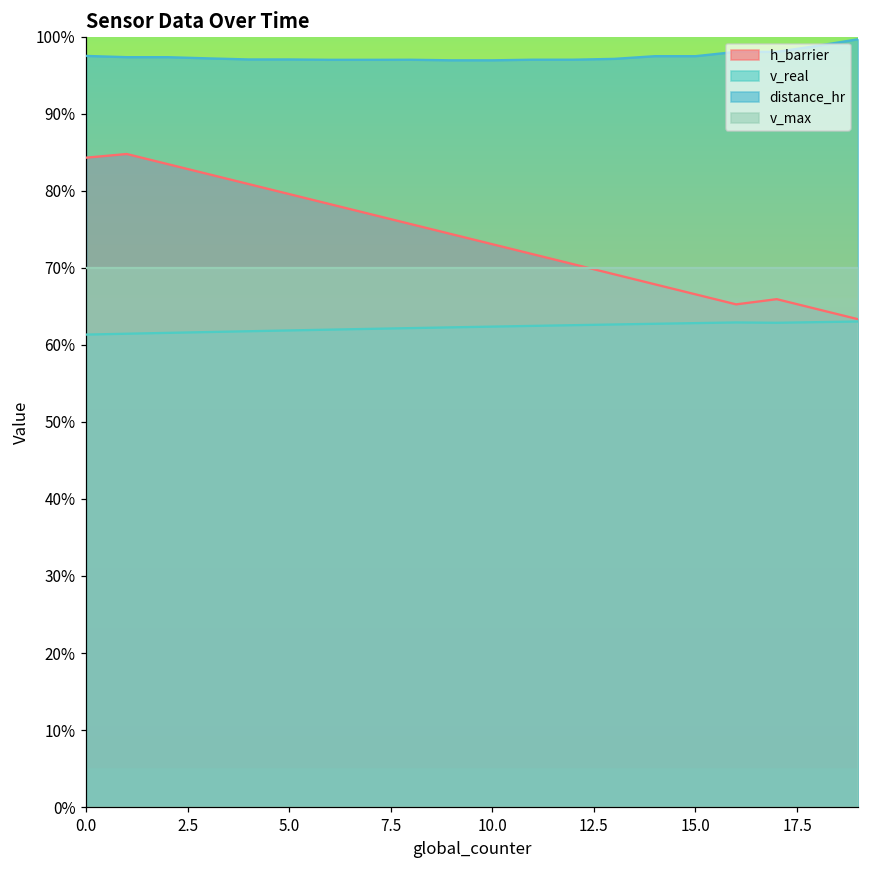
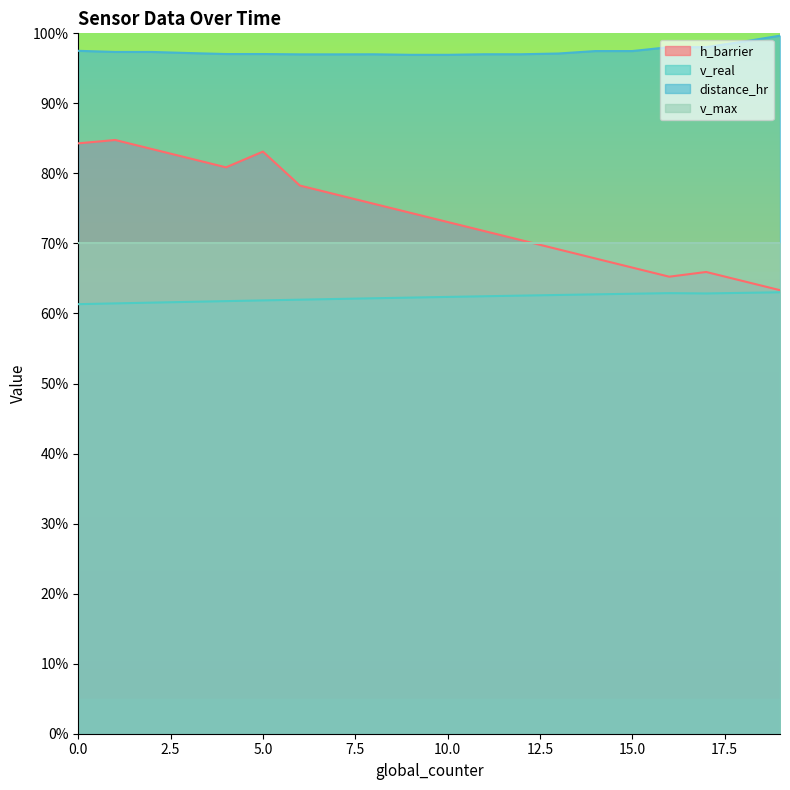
  {
    "h_barrier": {
      "0.0": "84%",
-     "5.0": "80%",
+     "5.0": "83%",
      "10.0": "73%",
      "15.0": "67%"
    },
    "v_max": {
      "0.0": "70%",
      "5.0": "70%",
      "10.0": "70%",
      "15.0": "70%"
    }
  }
